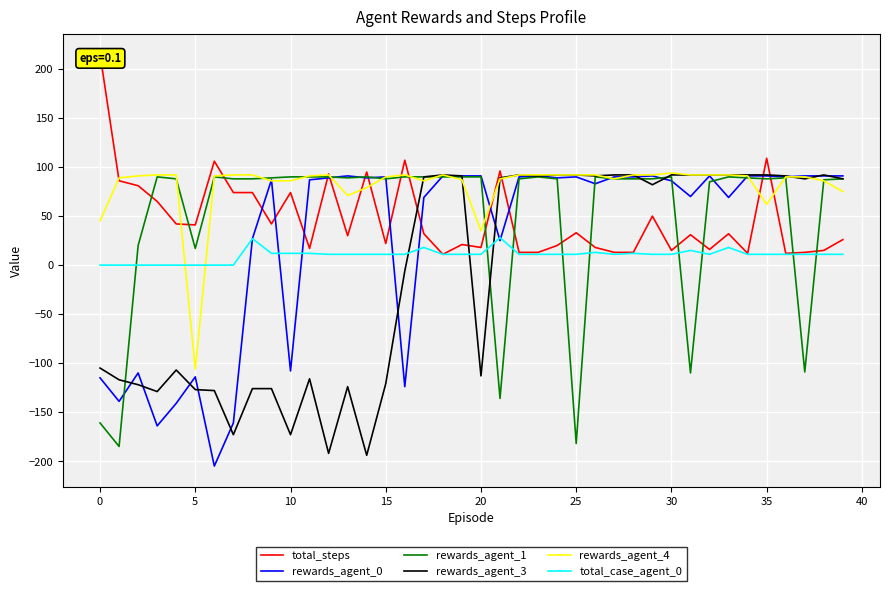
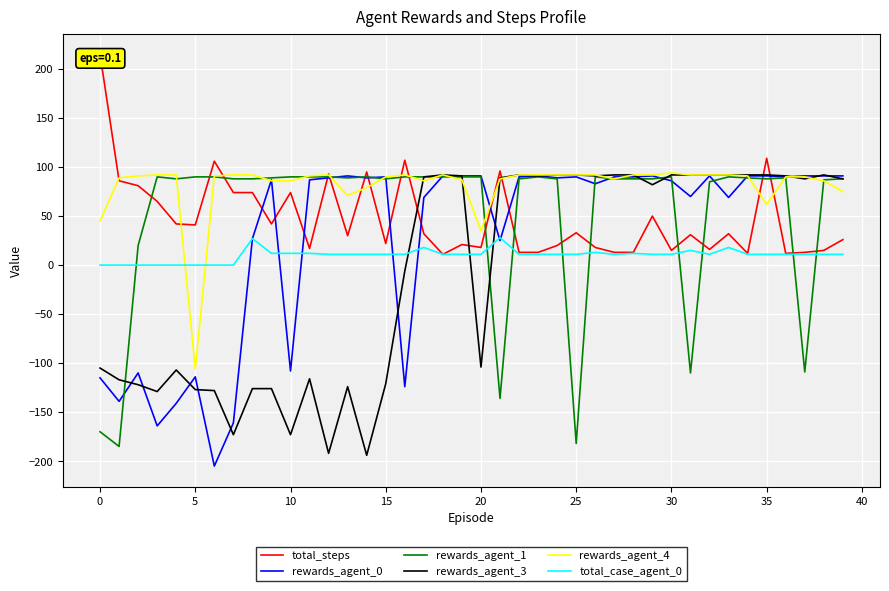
  {
    "total_steps": {
      "5": 40,
      "10": 70,
      "15": 20,
      "20": 20,
      "25": 30,
      "30": 20,
      "35": 110
    },
    "rewards_agent_0": {
      "0": -120,
      "5": -110,
      "10": -110,
      "30": 90
    },
    "rewards_agent_1": {
-     "0": -160,
-     "5": 20,
+     "0": -170,
+     "5": 90,
      "10": 90,
      "25": -180,
      "35": 90
    },
    "rewards_agent_3": {
      "0": -110,
      "5": -130,
      "10": -170,
      "15": -120,
-     "20": -110
+     "20": -100
    },
    "rewards_agent_4": {
      "0": 50,
      "5": -110,
      "10": 90,
      "20": 40,
      "35": 60
    },
    "total_case_agent_0": {
      "0": 0,
      "5": 0,
      "10": 10,
      "15": 10,
      "20": 10,
      "25": 10,
      "30": 10,
      "35": 10
    }
  }
